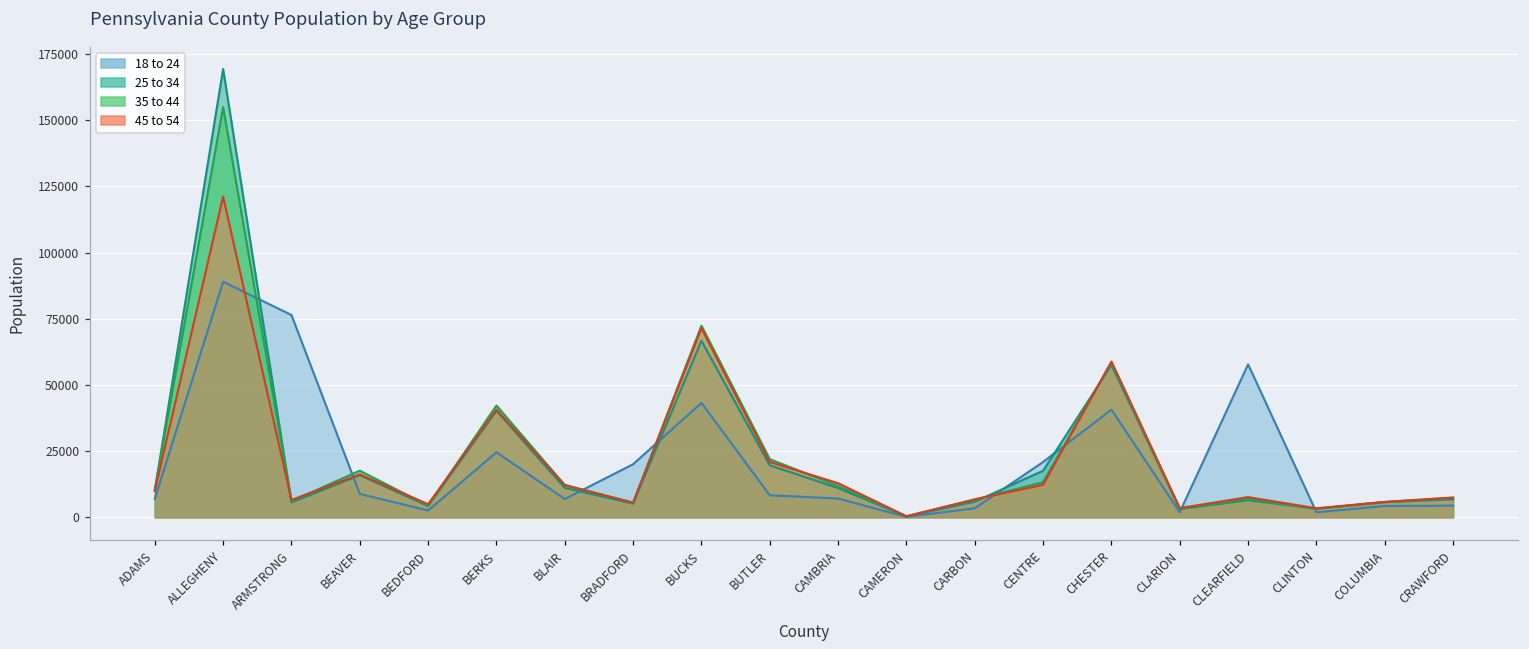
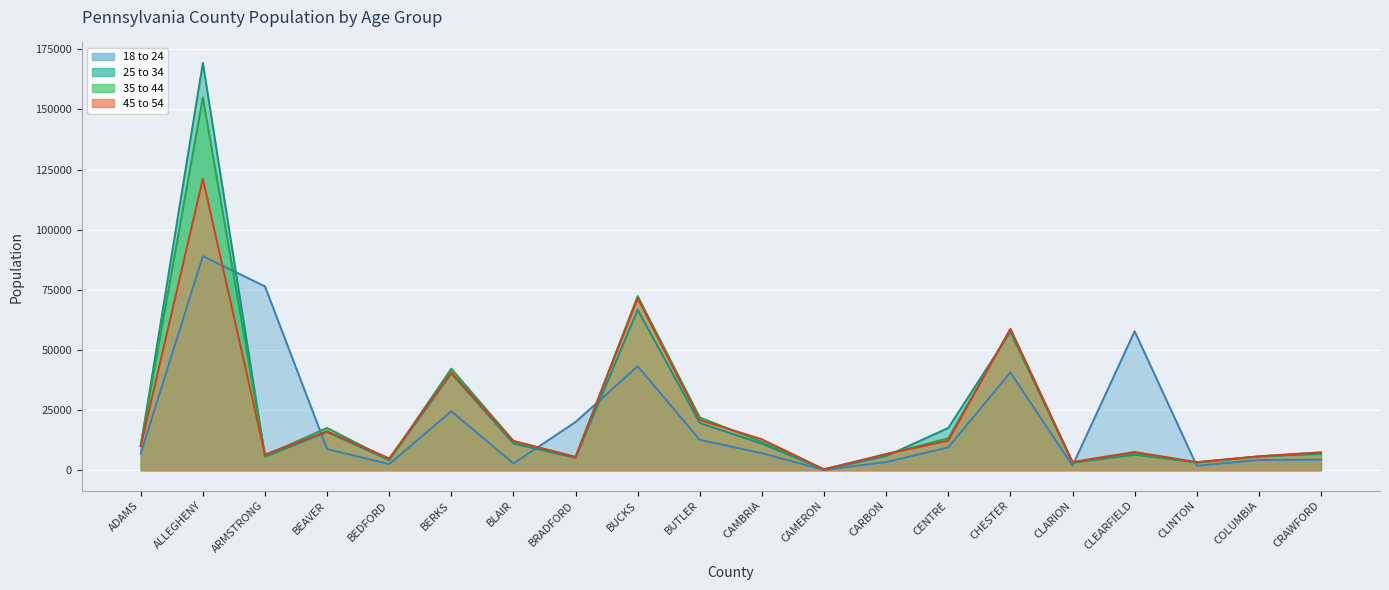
  {
    "18 to 24": {
      "ADAMS": 7000,
      "ALLEGHENY": 89000,
      "ARMSTRONG": 76000,
      "BEAVER": 9000,
      "BEDFORD": 3000,
      "BERKS": 25000,
-     "BLAIR": 7000,
+     "BLAIR": 3000,
      "BRADFORD": 20000,
      "BUCKS": 43000,
-     "BUTLER": 8000,
+     "BUTLER": 13000,
      "CAMBRIA": 7000,
      "CARBON": 3000,
-     "CENTRE": 21000,
+     "CENTRE": 10000,
      "CHESTER": 41000,
      "CLARION": 2000,
      "CLEARFIELD": 58000,
      "CLINTON": 2000,
      "COLUMBIA": 4000,
      "CRAWFORD": 4000
    },
    "45 to 54": {
      "ALLEGHENY": 121000
    }
  }
